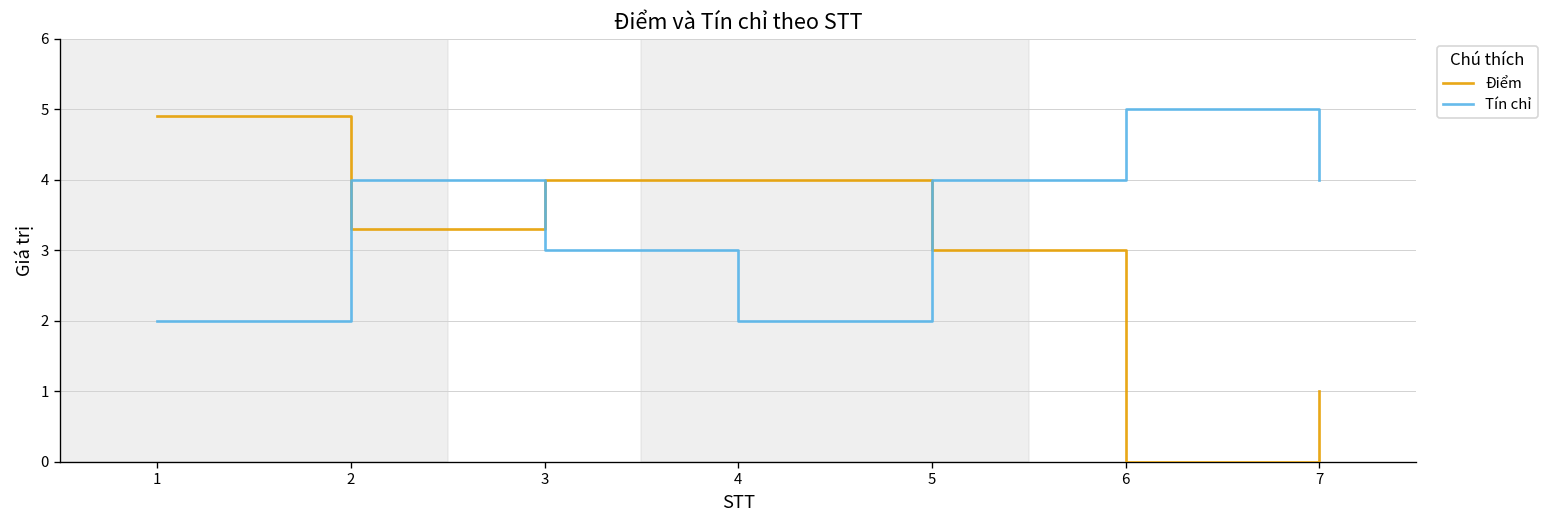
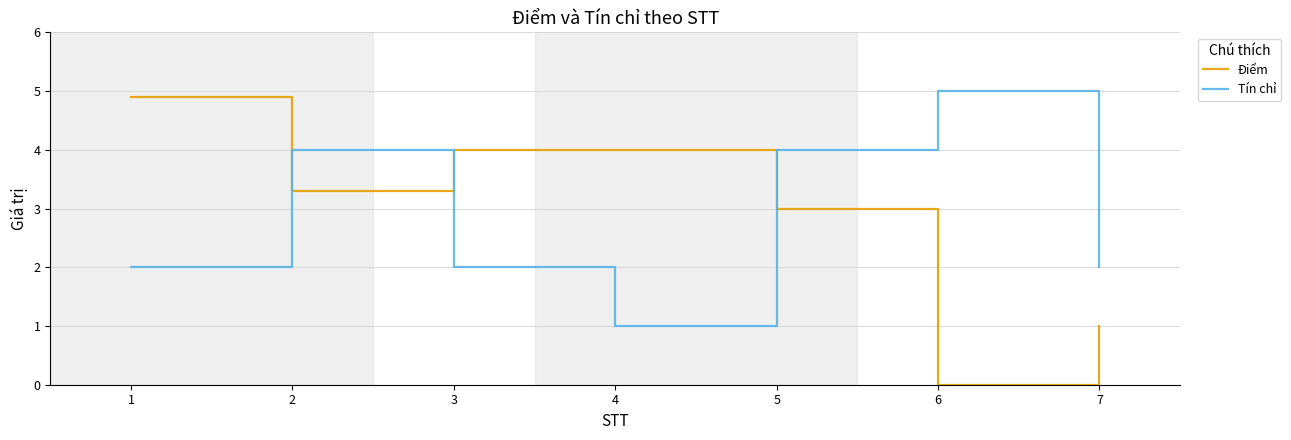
  {
    "Điểm": {
      "1": 4.9,
      "2": 3.3,
      "3": 4,
      "4": 4,
      "5": 3,
      "6": 0,
      "7": 1
    },
    "Tín chỉ": {
      "1": 2,
      "2": 4,
-     "3": 3,
-     "4": 2,
+     "3": 2,
+     "4": 1,
      "5": 4,
      "6": 5,
-     "7": 4
+     "7": 2
    }
  }
